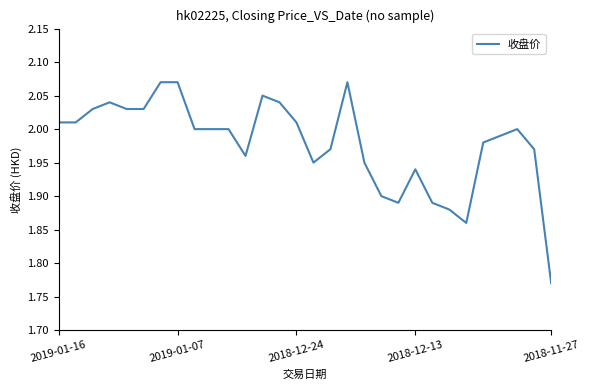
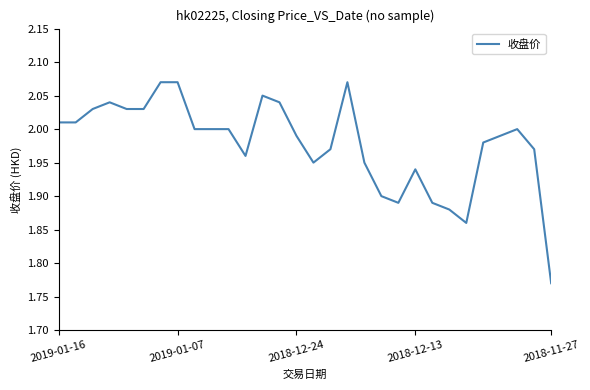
  {
    "2019-01-16": 2.01,
    "2019-01-07": 2.07,
-   "2018-12-24": 2.01,
+   "2018-12-24": 1.99,
    "2018-12-13": 1.94,
    "2018-11-27": 1.77
  }
